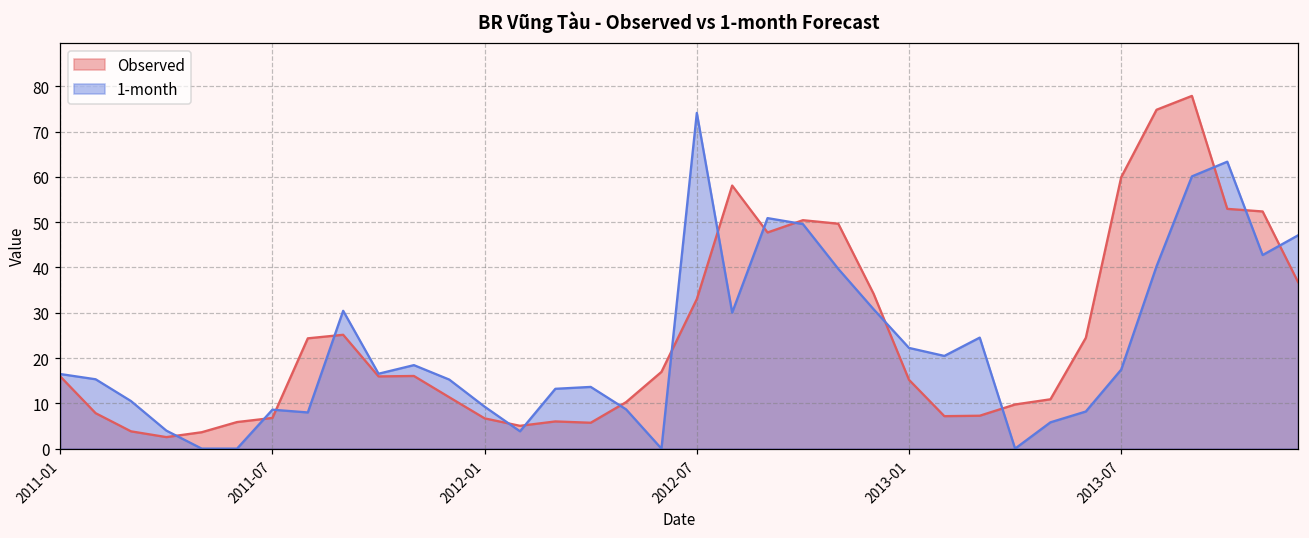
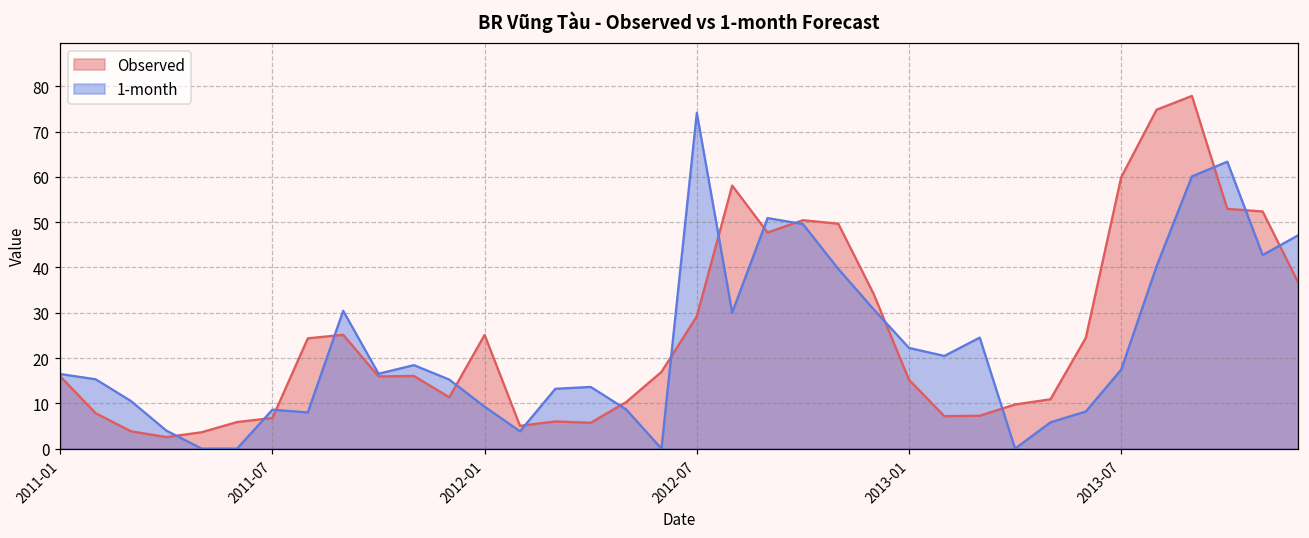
  {
    "Observed": {
      "2011-07": 7,
-     "2012-01": 7,
-     "2012-07": 33,
+     "2012-01": 25,
+     "2012-07": 29,
      "2013-01": 15,
      "2013-07": 60
    },
    "1-month": {
      "2011-07": 9,
      "2012-01": 9,
      "2012-07": 74,
      "2013-01": 22,
      "2013-07": 17
    }
  }
